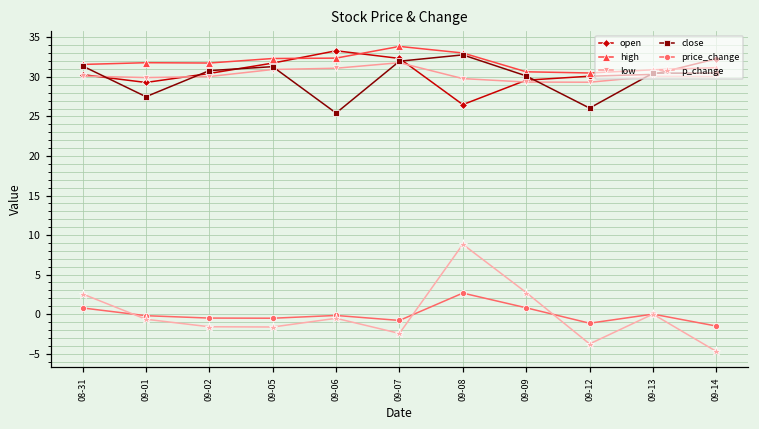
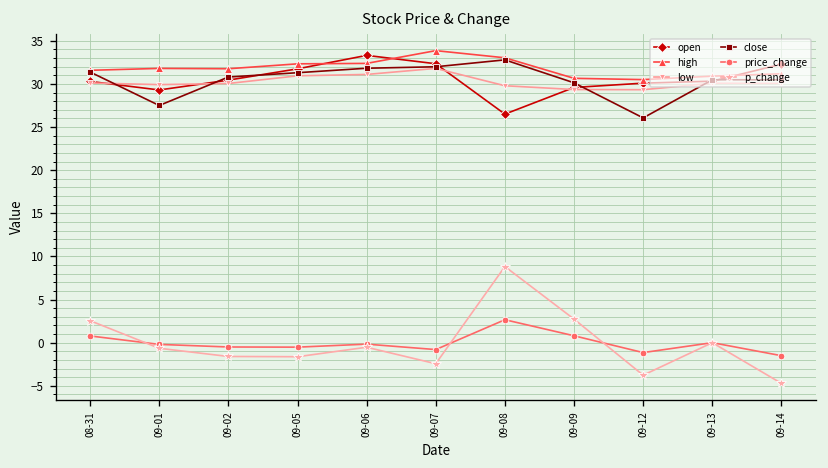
  {
    "open": {
      "09-01": 29,
      "09-02": 30,
      "09-05": 32,
      "09-06": 33,
      "09-08": 27,
      "09-12": 30
    },
    "close": {
      "09-01": 28,
      "09-02": 31,
      "09-05": 31,
-     "09-06": 25,
+     "09-06": 32,
      "09-09": 30,
      "09-12": 26
    }
  }
